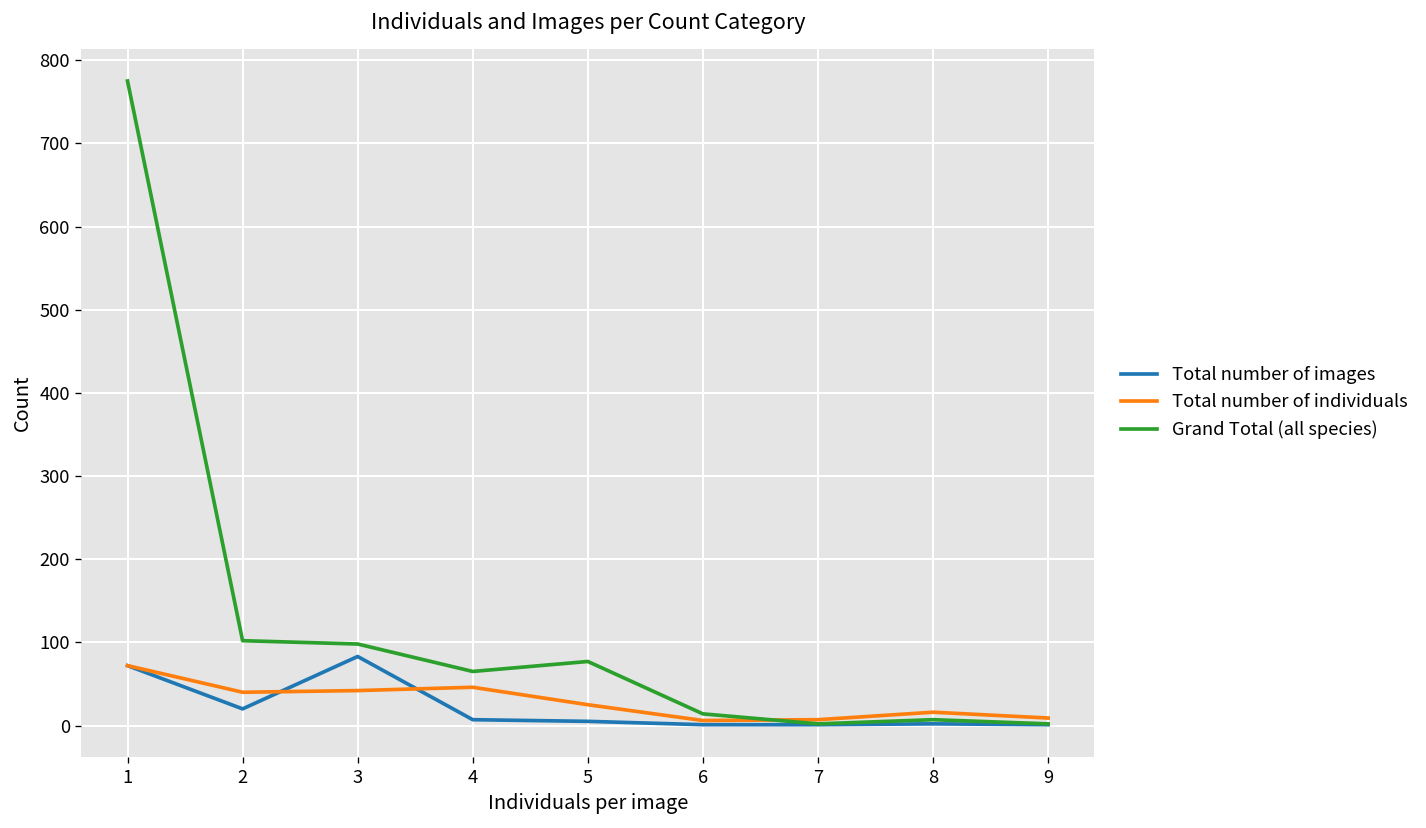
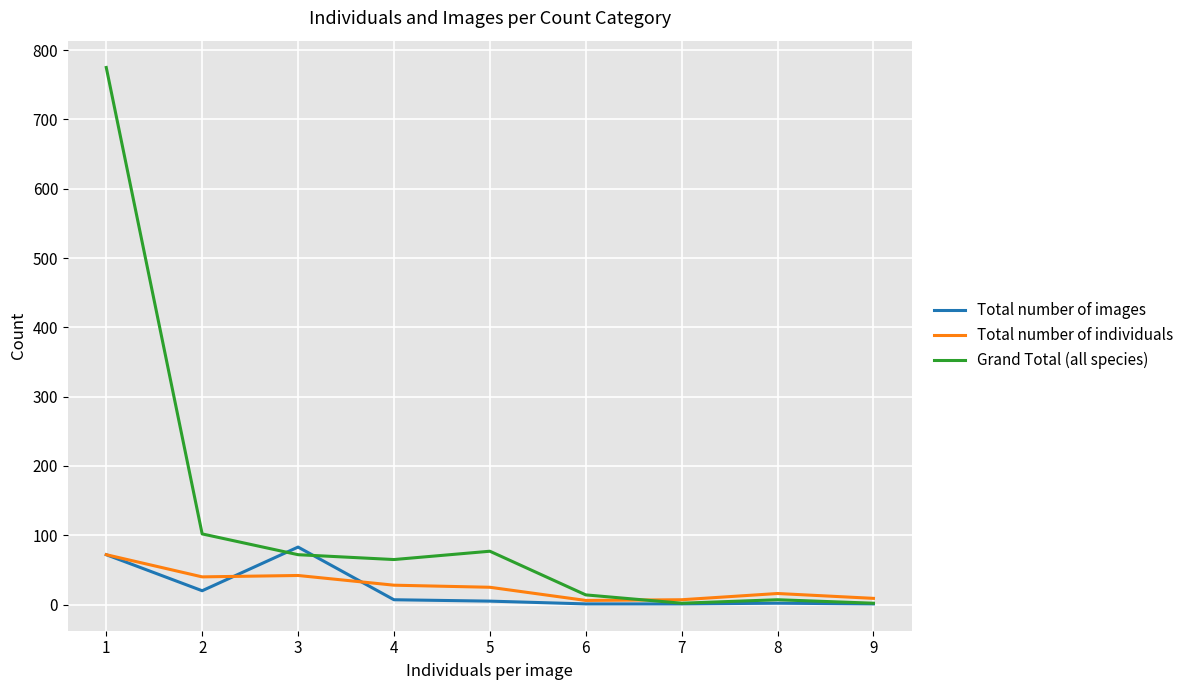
  {
    "Total number of images": {
      "2": 20,
      "3": 80,
      "4": 10,
      "5": 10,
      "6": 0,
      "8": 0
    },
    "Total number of individuals": {
      "2": 40,
      "3": 40,
-     "4": 50,
+     "4": 30,
      "5": 30,
      "6": 10,
      "7": 10,
      "8": 20,
      "9": 10
    },
    "Grand Total (all species)": {
      "1": 780,
      "2": 100,
-     "3": 100,
+     "3": 70,
      "4": 70,
      "5": 80,
      "6": 10,
      "8": 10
    }
  }
